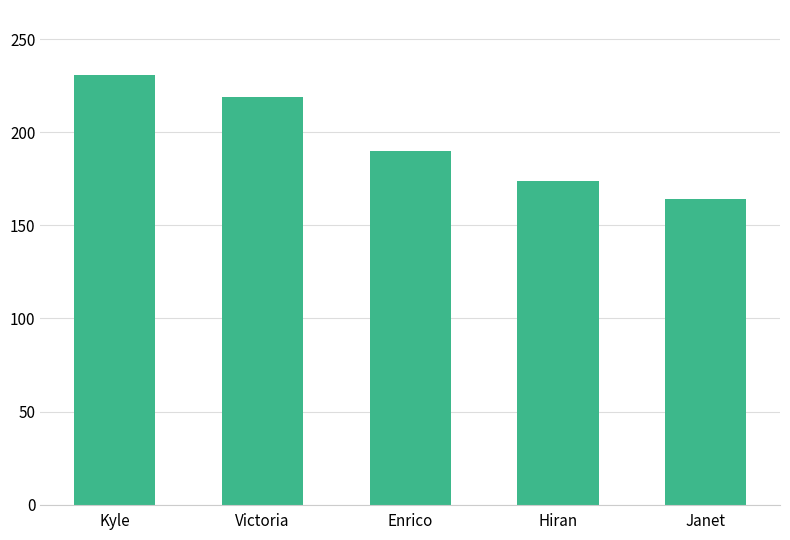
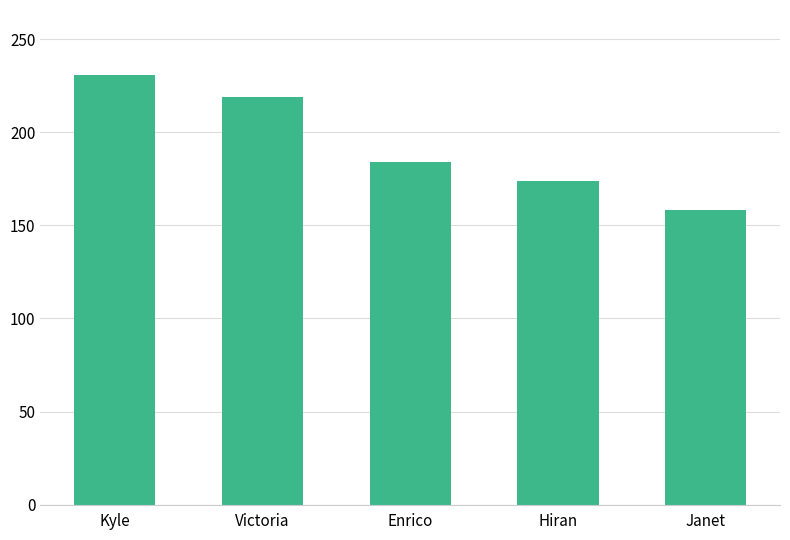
  {
    "Kyle": 231,
    "Victoria": 219,
-   "Enrico": 190,
+   "Enrico": 184,
    "Hiran": 174,
-   "Janet": 164
+   "Janet": 158
  }
